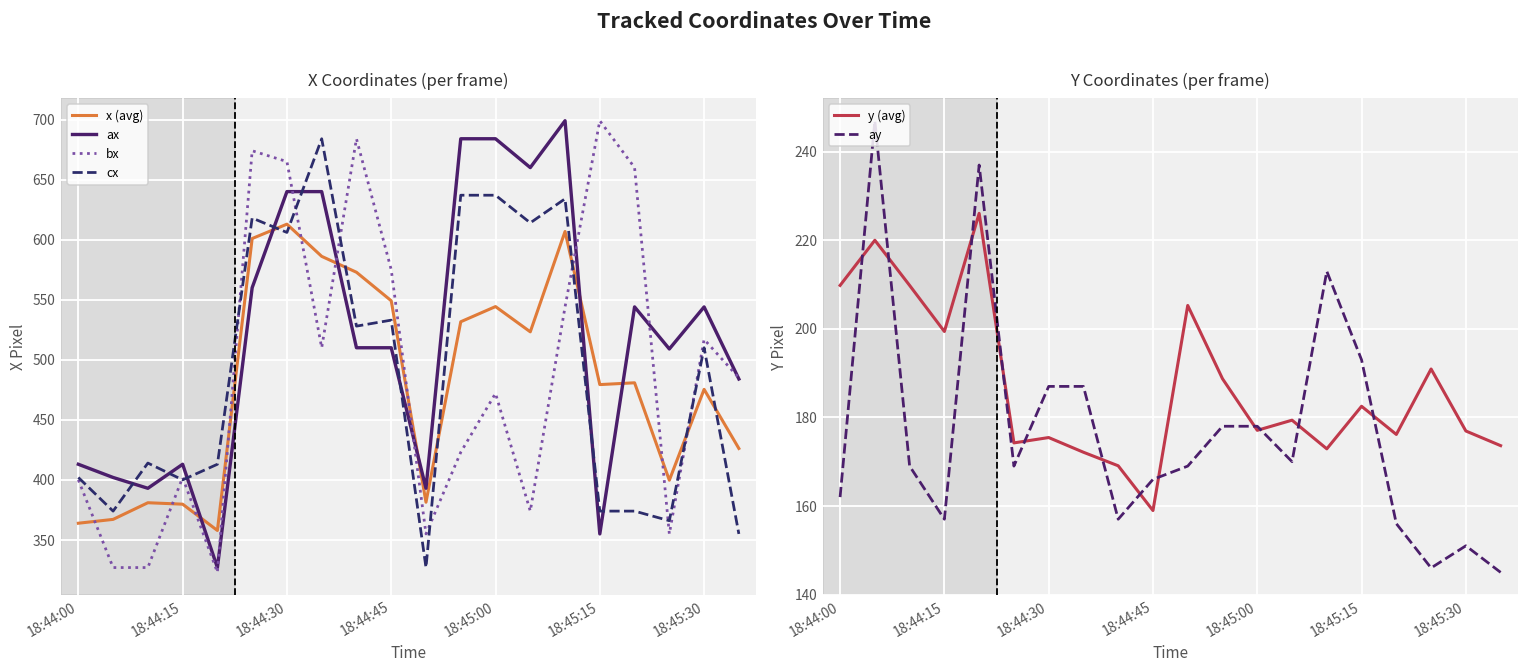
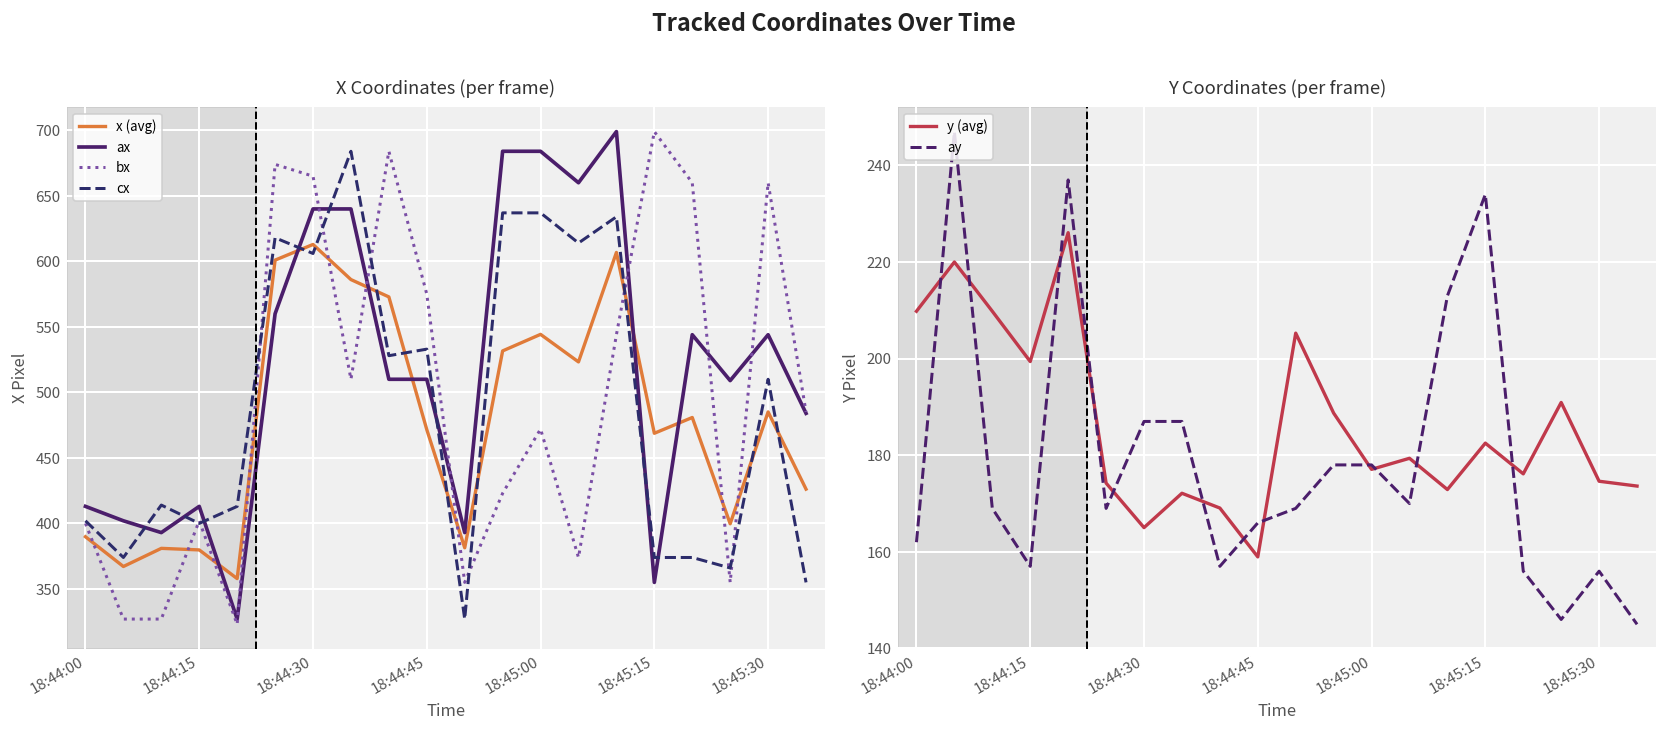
  {
    "X Coordinates (per frame)": {
      "x (avg)": {
-       "18:44:00": 364,
+       "18:44:00": 390,
        "18:44:15": 380,
        "18:44:30": 613,
-       "18:44:45": 549,
+       "18:44:45": 472,
        "18:45:00": 544,
-       "18:45:15": 479,
-       "18:45:30": 475
+       "18:45:15": 469,
+       "18:45:30": 485
      },
      "bx": {
        "18:44:30": 665,
        "18:44:45": 575,
        "18:45:00": 472,
        "18:45:15": 699,
-       "18:45:30": 517
+       "18:45:30": 660
      }
    },
    "Y Coordinates (per frame)": {
      "y (avg)": {
        "18:44:00": 210,
        "18:44:15": 199,
-       "18:44:30": 175,
+       "18:44:30": 165,
        "18:44:45": 159,
        "18:45:00": 177,
        "18:45:15": 183,
-       "18:45:30": 177
+       "18:45:30": 175
      },
      "ay": {
        "18:44:00": 162,
        "18:44:15": 157,
        "18:44:30": 187,
        "18:44:45": 166,
        "18:45:00": 178,
-       "18:45:15": 193,
-       "18:45:30": 151
+       "18:45:15": 234,
+       "18:45:30": 156
      }
    }
  }
